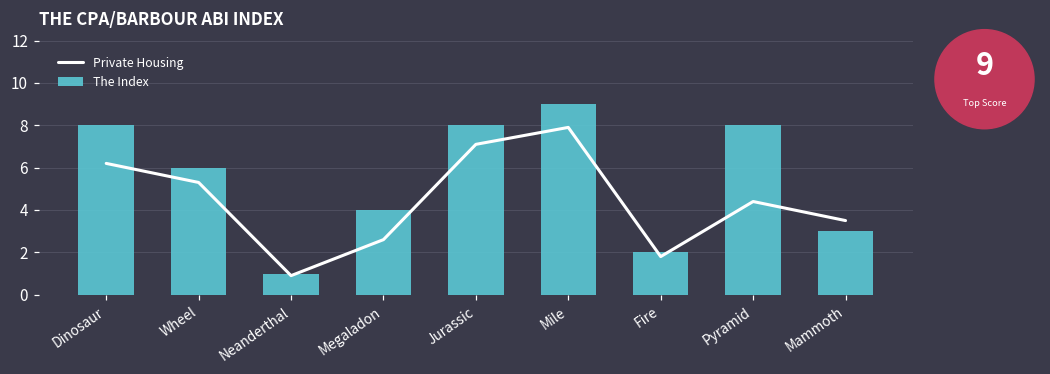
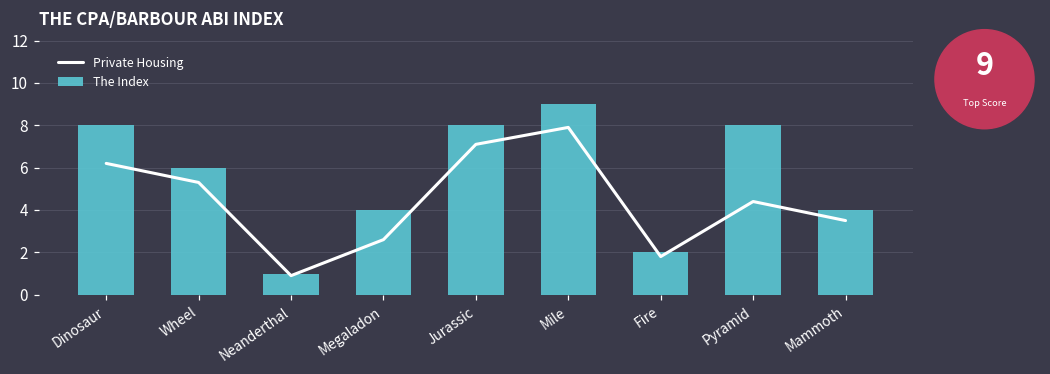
  {
    "The Index": {
      "Dinosaur": 8,
      "Wheel": 6,
      "Neanderthal": 1,
      "Megaladon": 4,
      "Jurassic": 8,
      "Mile": 9,
      "Fire": 2,
      "Pyramid": 8,
-     "Mammoth": 3
+     "Mammoth": 4
    },
    "Private Housing": {
      "Dinosaur": 6.2,
      "Wheel": 5.3,
      "Neanderthal": 1,
      "Megaladon": 2.6,
      "Jurassic": 7,
      "Mile": 8,
      "Fire": 1.8,
      "Pyramid": 4.4,
      "Mammoth": 3.5
    }
  }
